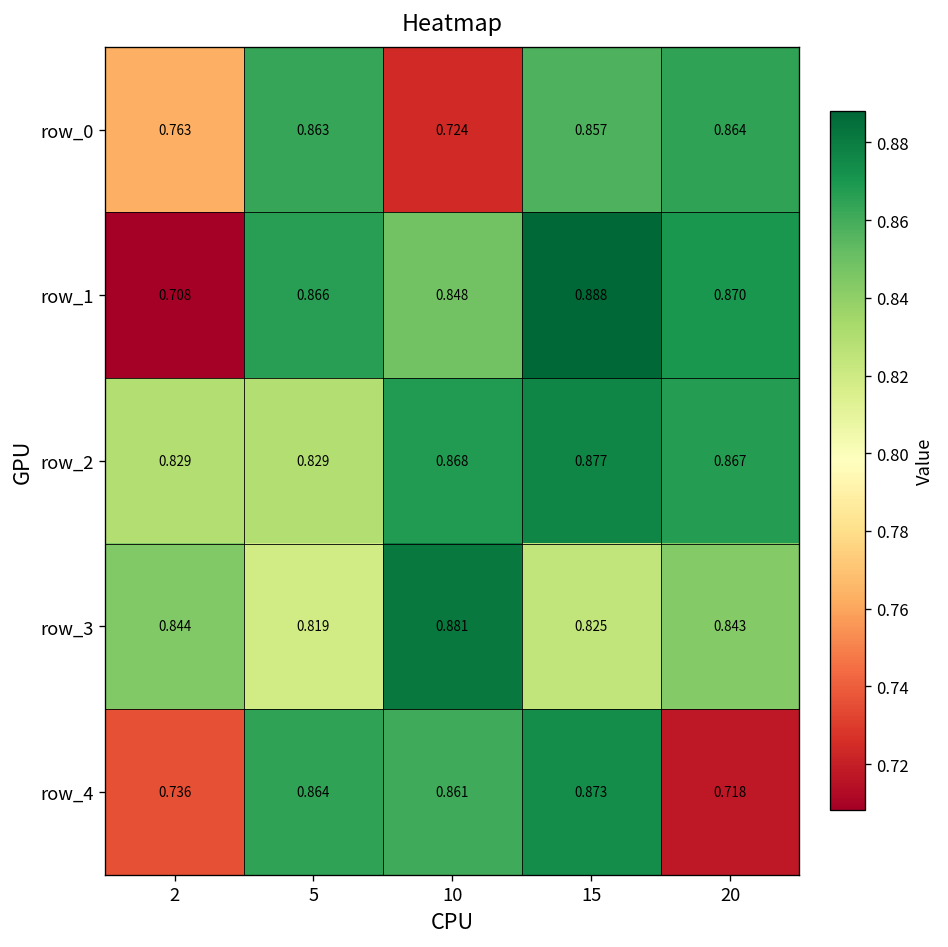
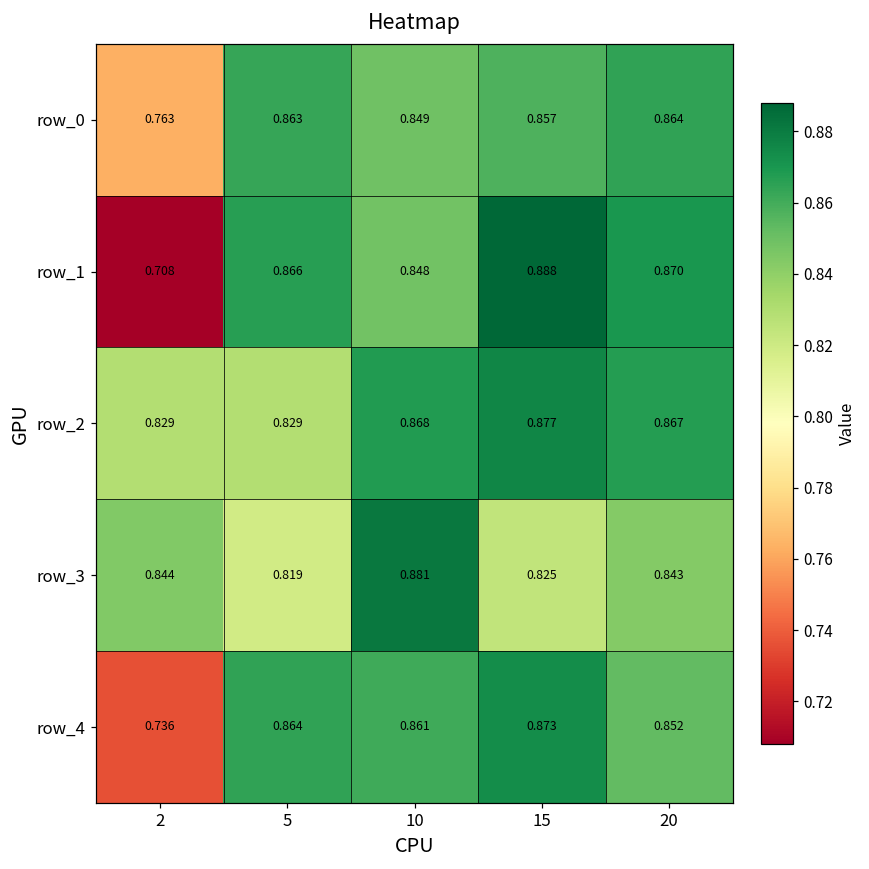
  {
    "row_0": {
      "2": 0.763,
      "5": 0.863,
-     "10": 0.724,
+     "10": 0.849,
      "15": 0.857,
      "20": 0.864
    },
    "row_1": {
      "2": 0.708,
      "5": 0.866,
      "10": 0.848,
      "15": 0.888,
      "20": 0.870
    },
    "row_2": {
      "2": 0.829,
      "5": 0.829,
      "10": 0.868,
      "15": 0.877,
      "20": 0.867
    },
    "row_3": {
      "2": 0.844,
      "5": 0.819,
      "10": 0.881,
      "15": 0.825,
      "20": 0.843
    },
    "row_4": {
      "2": 0.736,
      "5": 0.864,
      "10": 0.861,
      "15": 0.873,
-     "20": 0.718
+     "20": 0.852
    }
  }
